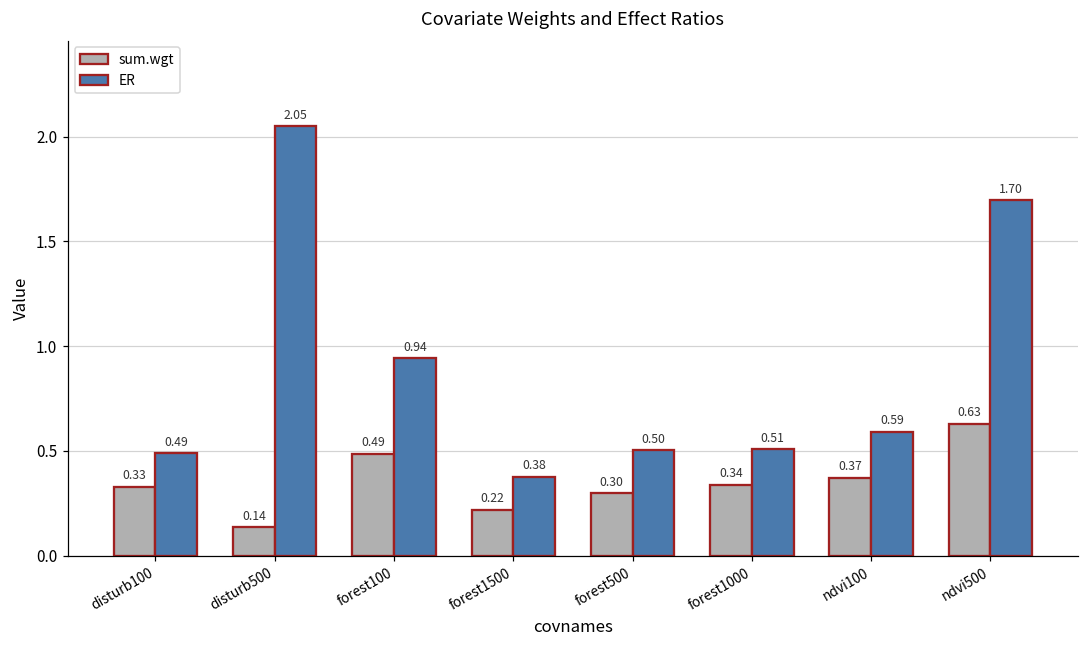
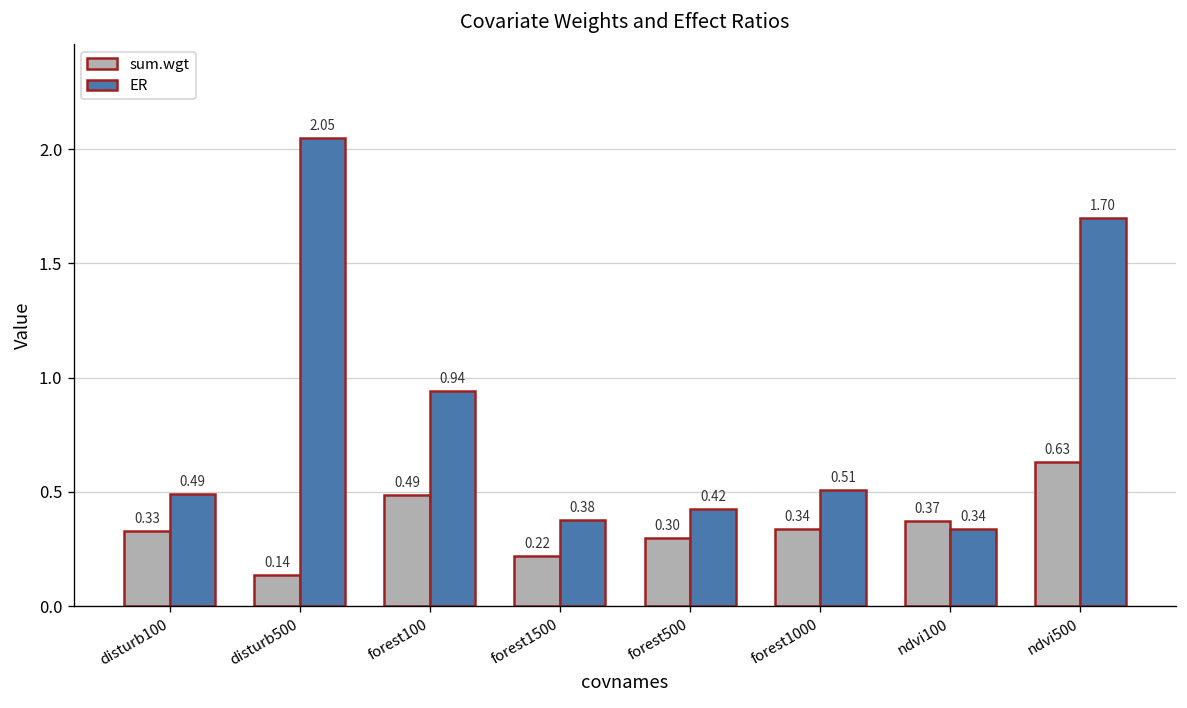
  {
    "sum.wgt": {
      "disturb100": 0.33,
      "disturb500": 0.14,
      "forest100": 0.49,
      "forest1500": 0.22,
      "forest500": 0.30,
      "forest1000": 0.34,
      "ndvi100": 0.37,
      "ndvi500": 0.63
    },
    "ER": {
      "disturb100": 0.49,
      "disturb500": 2.05,
      "forest100": 0.94,
      "forest1500": 0.38,
-     "forest500": 0.50,
+     "forest500": 0.42,
      "forest1000": 0.51,
-     "ndvi100": 0.59,
+     "ndvi100": 0.34,
      "ndvi500": 1.70
    }
  }
